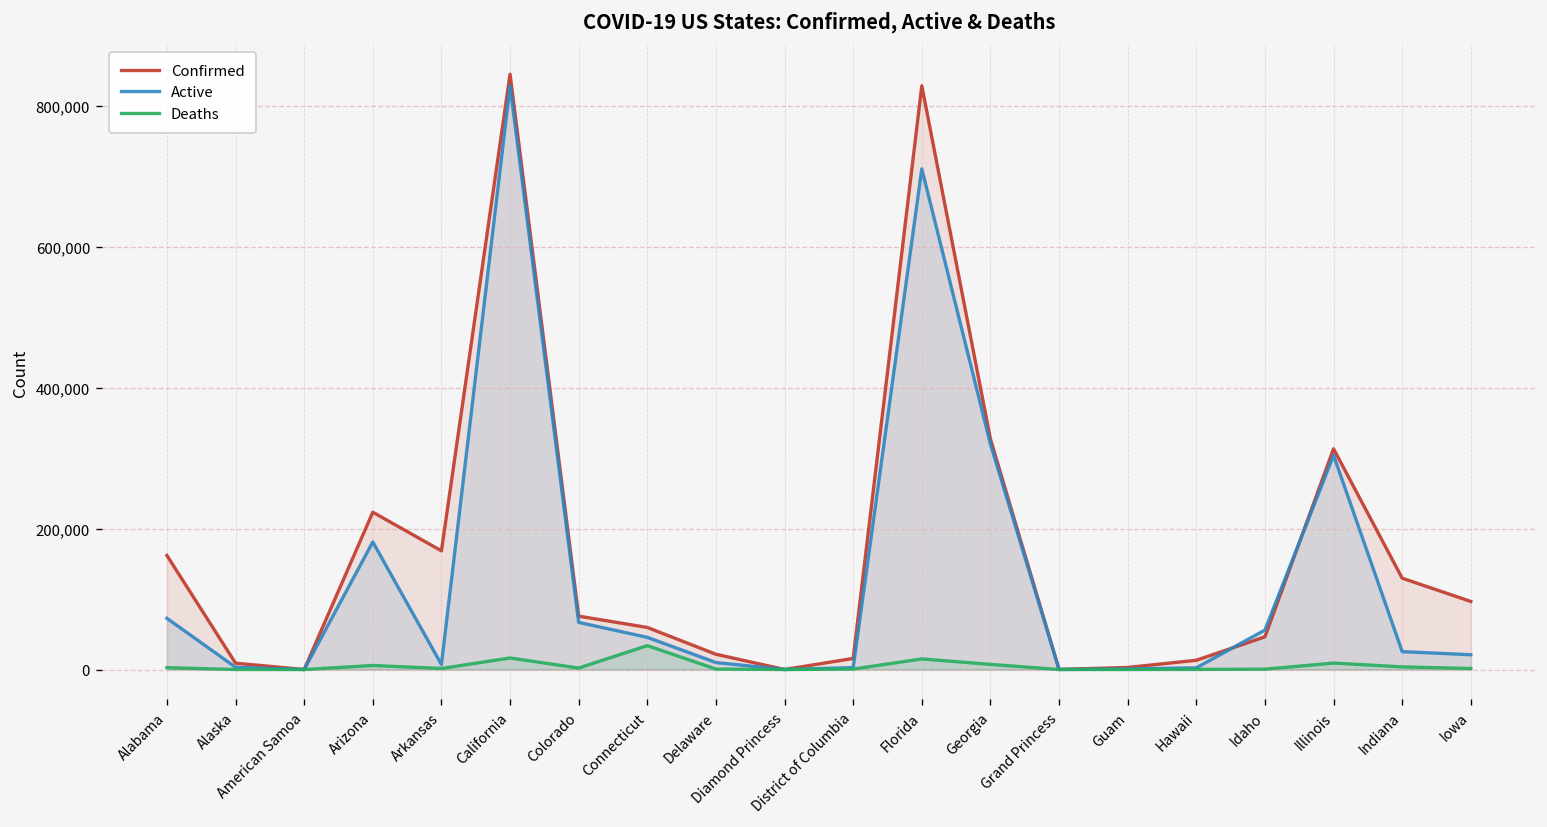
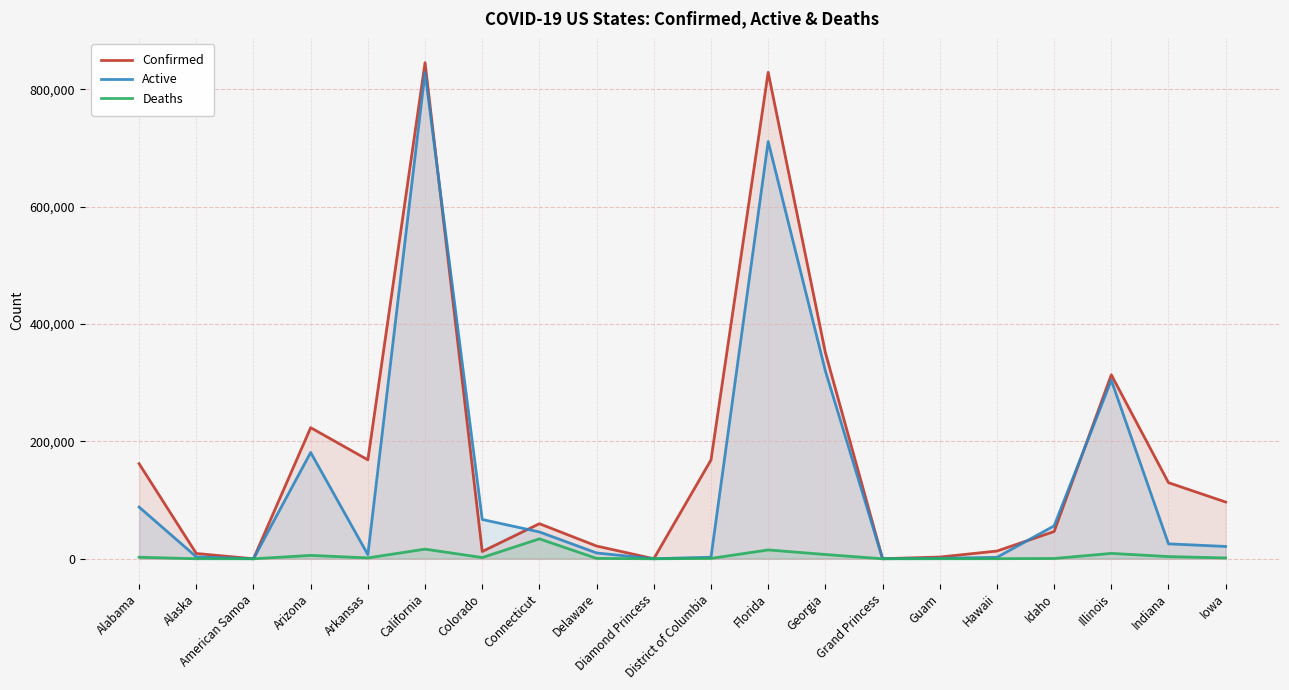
  {
    "Confirmed": {
      "Alabama": "160,000",
      "Alaska": "10,000",
      "Arizona": "220,000",
      "Arkansas": "170,000",
      "California": "850,000",
-     "Colorado": "80,000",
+     "Colorado": "10,000",
      "Connecticut": "60,000",
      "Delaware": "20,000",
-     "District of Columbia": "20,000",
+     "District of Columbia": "170,000",
      "Florida": "830,000",
-     "Georgia": "330,000",
+     "Georgia": "350,000",
      "Hawaii": "10,000",
      "Idaho": "50,000",
      "Illinois": "310,000",
      "Indiana": "130,000",
      "Iowa": "100,000"
    },
    "Active": {
-     "Alabama": "70,000",
+     "Alabama": "90,000",
      "Arizona": "180,000",
      "Arkansas": "10,000",
      "California": "830,000",
      "Colorado": "70,000",
      "Connecticut": "50,000",
      "Delaware": "10,000",
      "Florida": "710,000",
      "Georgia": "320,000",
      "Idaho": "60,000",
      "Illinois": "300,000",
      "Indiana": "30,000",
      "Iowa": "20,000"
    },
    "Deaths": {
      "Alabama": "0",
      "Arizona": "10,000",
      "Arkansas": "0",
      "California": "20,000",
      "Colorado": "0",
      "Connecticut": "30,000",
      "Delaware": "0",
      "Florida": "20,000",
      "Georgia": "10,000",
      "Idaho": "0",
      "Illinois": "10,000",
      "Indiana": "0",
      "Iowa": "0"
    }
  }
